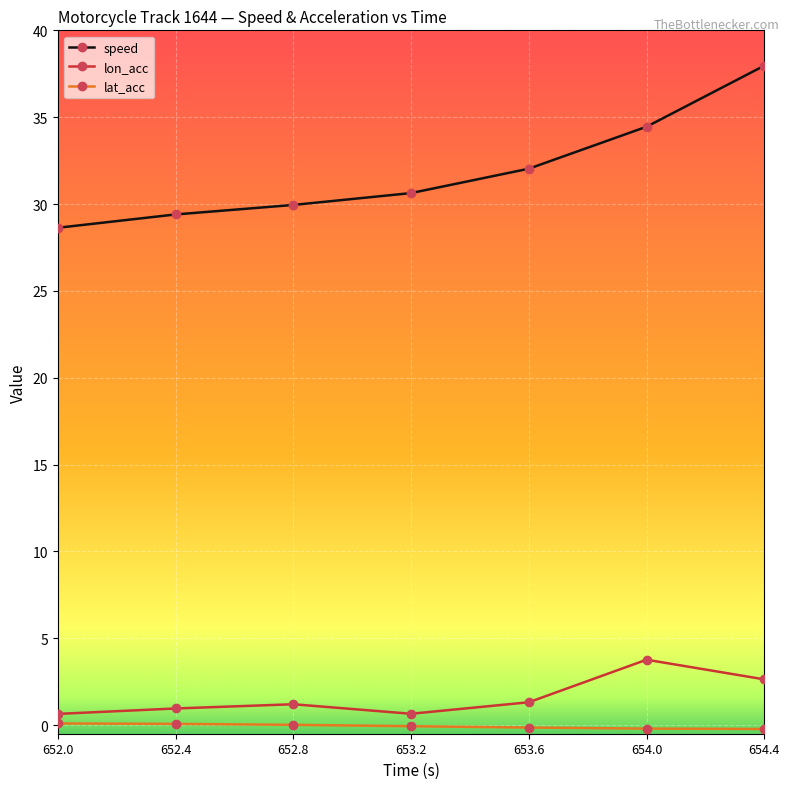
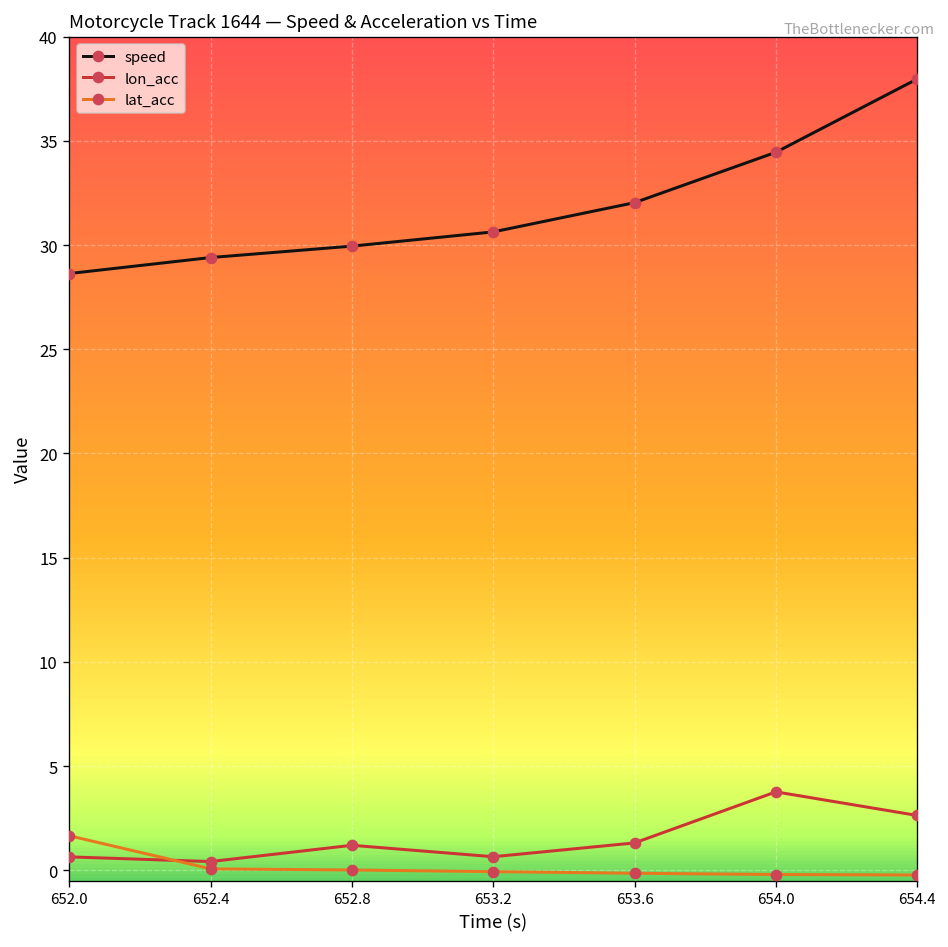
  {
    "speed": {
      "652.0": 28.6,
      "652.4": 29.4,
      "652.8": 29.9,
      "653.2": 30.6,
      "653.6": 32.0,
      "654.0": 34.4,
      "654.4": 38.0
    },
    "lon_acc": {
      "652.0": 0.6,
-     "652.4": 1.0,
+     "652.4": 0.4,
      "652.8": 1.2,
      "653.2": 0.6,
      "653.6": 1.3,
      "654.0": 3.8,
      "654.4": 2.6
    },
    "lat_acc": {
-     "652.0": 0.1,
+     "652.0": 1.7,
      "652.4": 0.1,
      "652.8": 0.0,
      "653.2": -0.1,
      "653.6": -0.1,
      "654.0": -0.2,
      "654.4": -0.2
    }
  }
